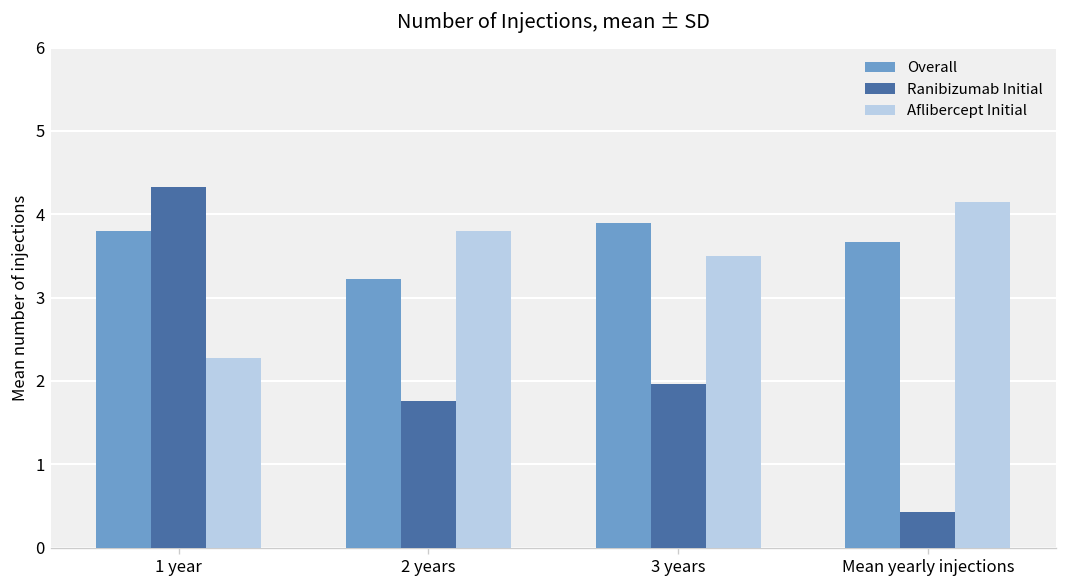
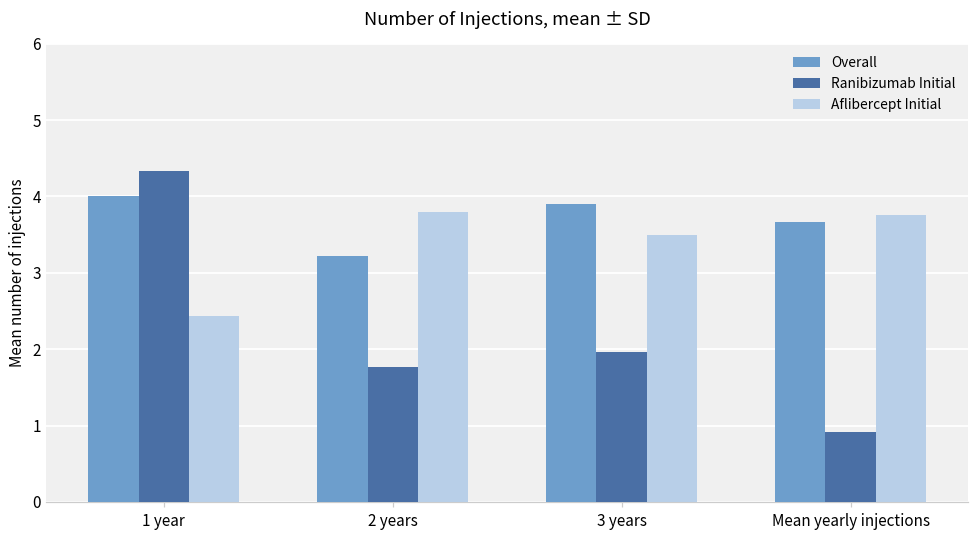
  {
    "Overall": {
-     "1 year": 3.8,
+     "1 year": 4.0,
      "2 years": 3.2,
      "3 years": 3.9,
      "Mean yearly injections": 3.7
    },
    "Ranibizumab Initial": {
      "1 year": 4.3,
      "2 years": 1.8,
      "3 years": 2.0,
-     "Mean yearly injections": 0.4
+     "Mean yearly injections": 0.9
    },
    "Aflibercept Initial": {
-     "1 year": 2.3,
+     "1 year": 2.4,
      "2 years": 3.8,
      "3 years": 3.5,
-     "Mean yearly injections": 4.2
+     "Mean yearly injections": 3.8
    }
  }
